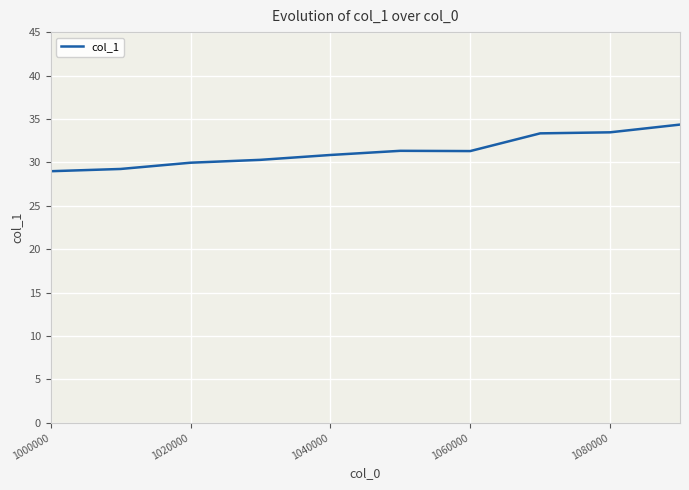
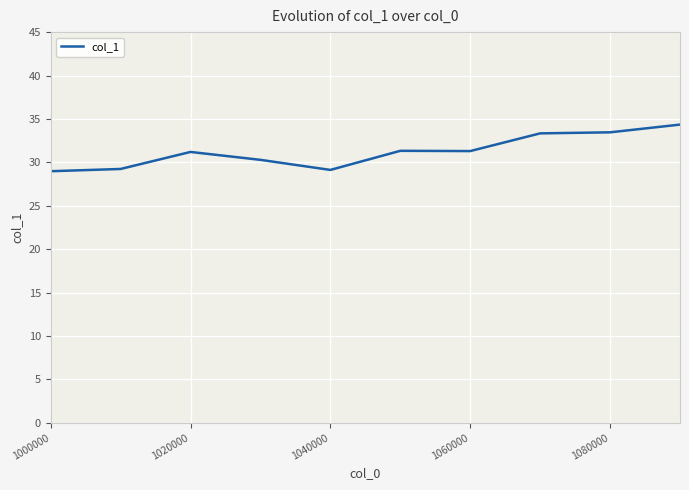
  {
    "1000000": 29,
-   "1020000": 30,
-   "1040000": 31,
+   "1020000": 31,
+   "1040000": 29,
    "1060000": 31,
    "1080000": 33
  }
